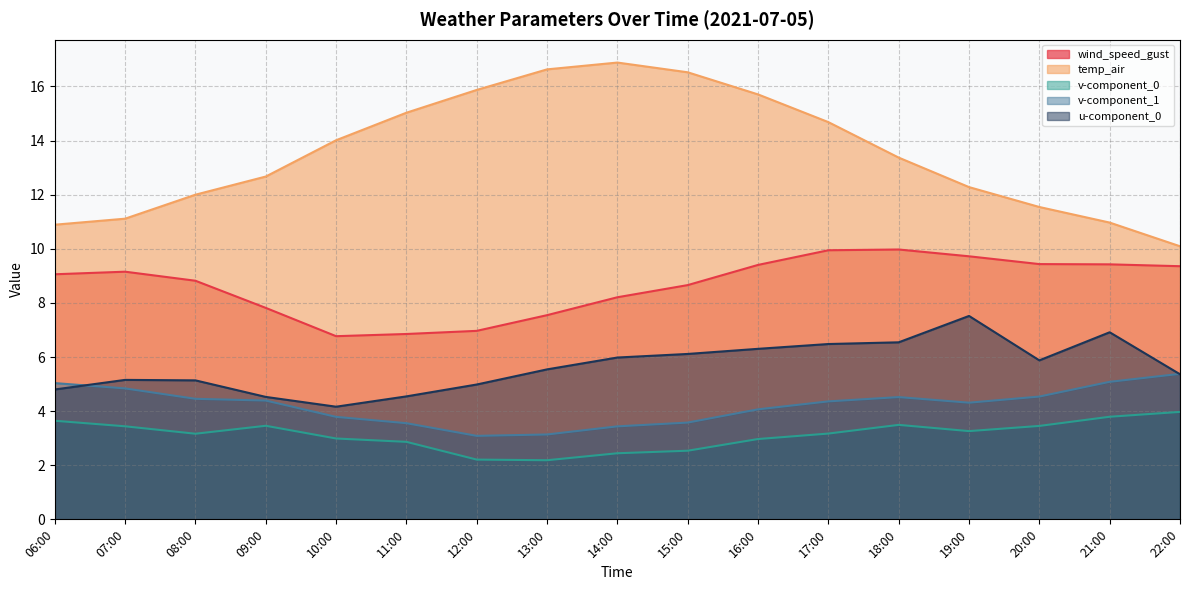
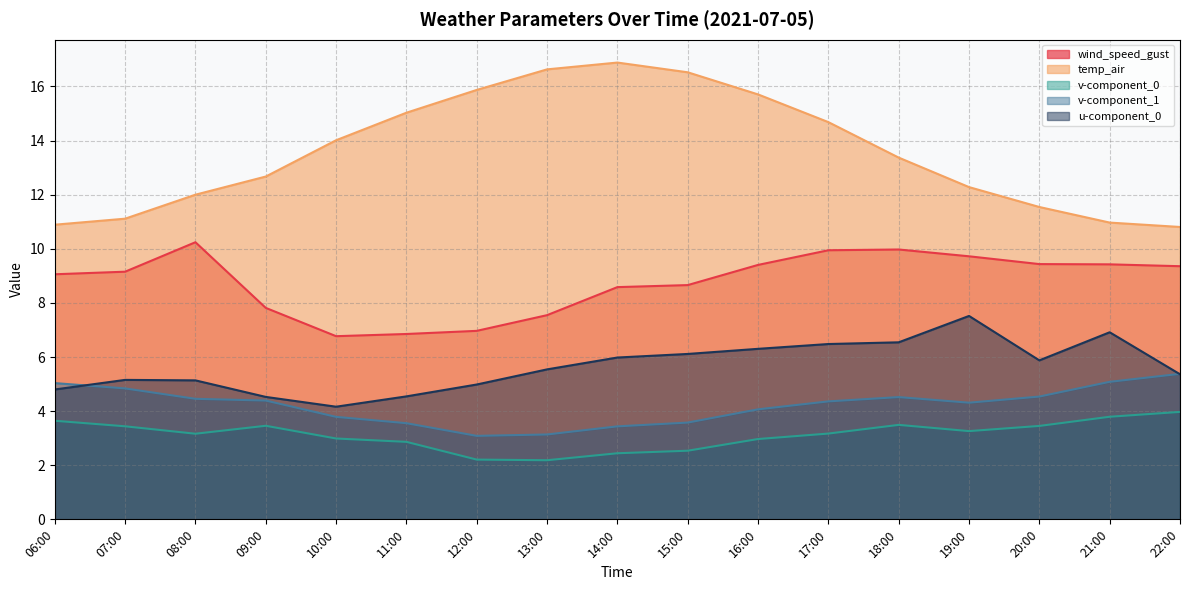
  {
    "wind_speed_gust": {
      "06:00": 9.1,
      "07:00": 9.2,
-     "08:00": 8.8,
+     "08:00": 10.2,
      "09:00": 7.8,
      "10:00": 6.8,
      "11:00": 6.9,
      "12:00": 7.0,
      "13:00": 7.5,
-     "14:00": 8.2,
+     "14:00": 8.6,
      "15:00": 8.7,
      "16:00": 9.4,
      "17:00": 9.9,
      "18:00": 10.0,
      "19:00": 9.7,
      "20:00": 9.4,
      "21:00": 9.4,
      "22:00": 9.4
    },
    "temp_air": {
      "06:00": 10.9,
      "07:00": 11.1,
      "08:00": 12.0,
      "09:00": 12.7,
      "10:00": 14.0,
      "11:00": 15.0,
      "12:00": 15.9,
      "13:00": 16.6,
      "14:00": 16.9,
      "15:00": 16.5,
      "16:00": 15.7,
      "17:00": 14.7,
      "18:00": 13.4,
      "19:00": 12.3,
      "20:00": 11.5,
      "21:00": 11.0,
-     "22:00": 10.1
+     "22:00": 10.8
    },
    "u-component_0": {
      "06:00": 4.8,
      "07:00": 5.2,
      "08:00": 5.1,
      "09:00": 4.5,
      "10:00": 4.2,
      "11:00": 4.5,
      "12:00": 5.0,
      "13:00": 5.5,
      "14:00": 6.0,
      "15:00": 6.1,
      "16:00": 6.3,
      "17:00": 6.5,
      "18:00": 6.5,
      "19:00": 7.5,
      "20:00": 5.9,
      "21:00": 6.9
    }
  }
